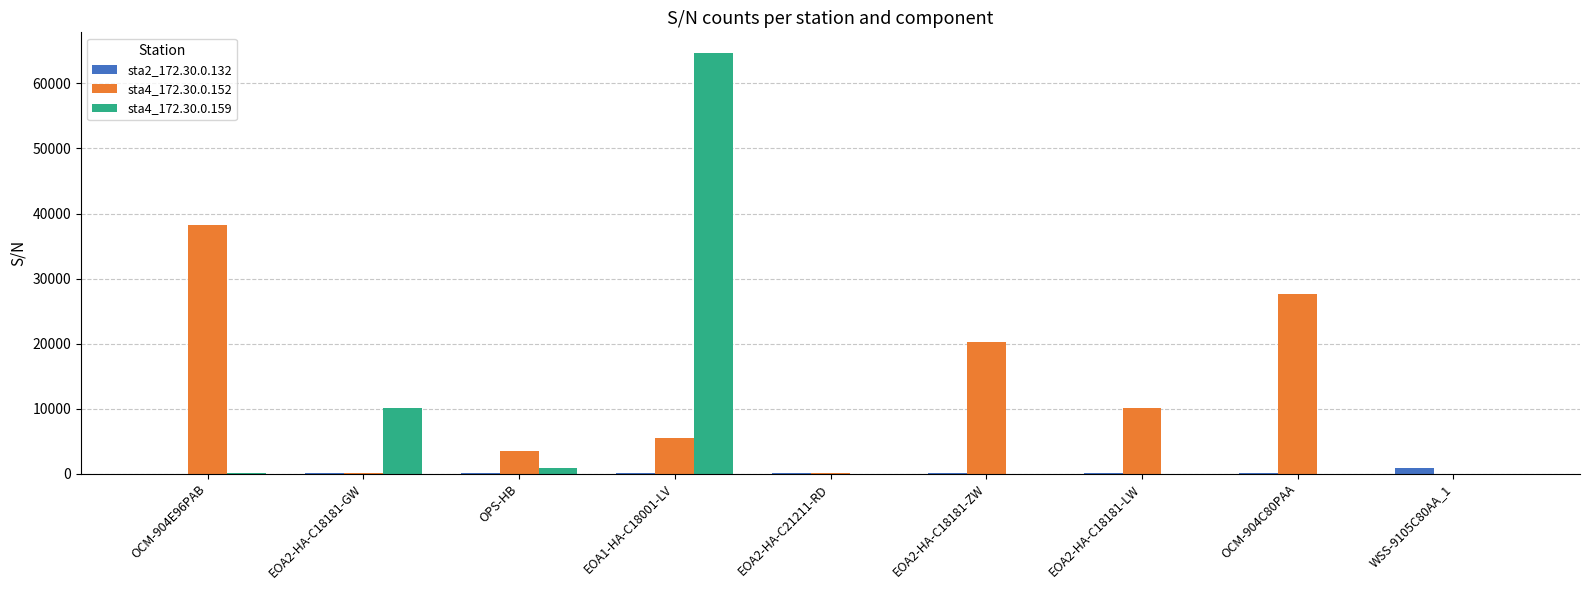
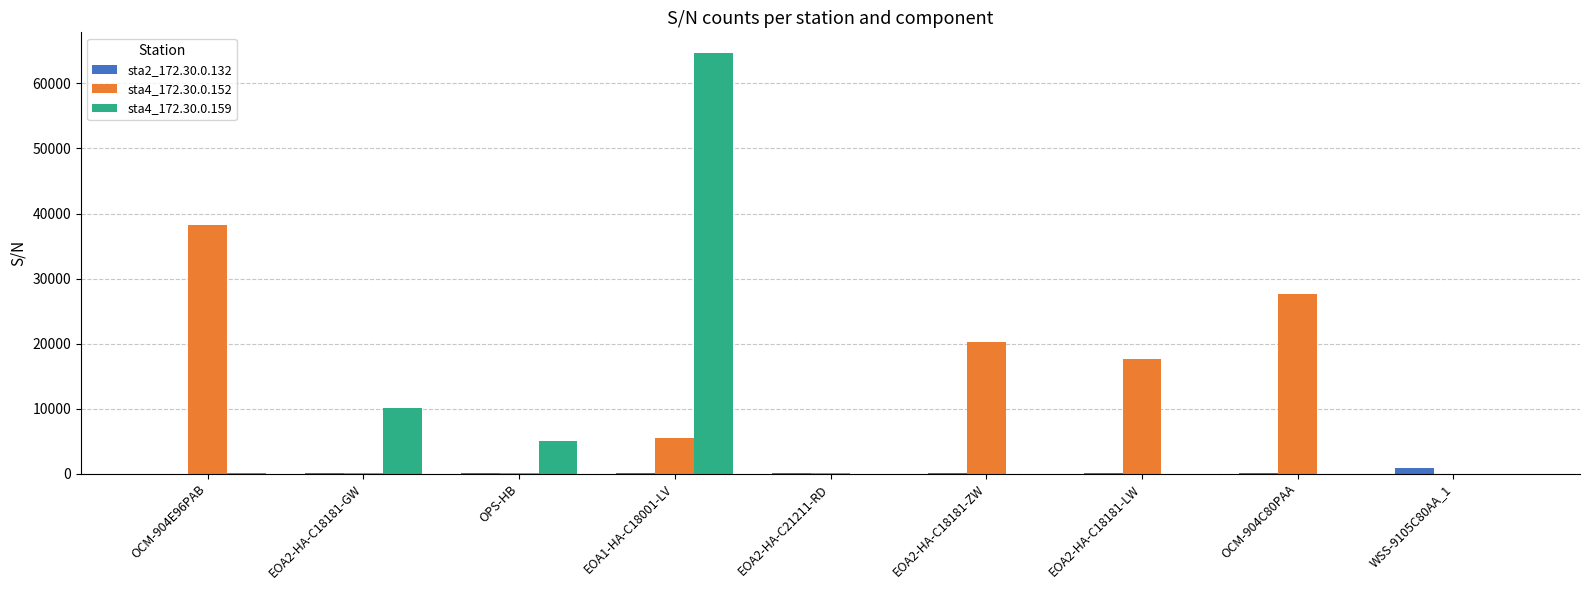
  {
    "sta2_172.30.0.132": {
      "WSS-9105C80AA_1": 1000
    },
    "sta4_172.30.0.152": {
      "OCM-904E96PAB": 38000,
-     "OPS-HB": 3000,
+     "OPS-HB": 0,
      "EOA1-HA-C18001-LV": 5000,
      "EOA2-HA-C18181-ZW": 20000,
-     "EOA2-HA-C18181-LW": 10000,
+     "EOA2-HA-C18181-LW": 18000,
      "OCM-904C80PAA": 28000,
      "WSS-9105C80AA_1": 0
    },
    "sta4_172.30.0.159": {
      "EOA2-HA-C18181-GW": 10000,
-     "OPS-HB": 1000,
+     "OPS-HB": 5000,
      "EOA1-HA-C18001-LV": 65000,
      "EOA2-HA-C21211-RD": 0,
      "EOA2-HA-C18181-ZW": 0,
      "EOA2-HA-C18181-LW": 0,
      "OCM-904C80PAA": 0,
      "WSS-9105C80AA_1": 0
    }
  }
